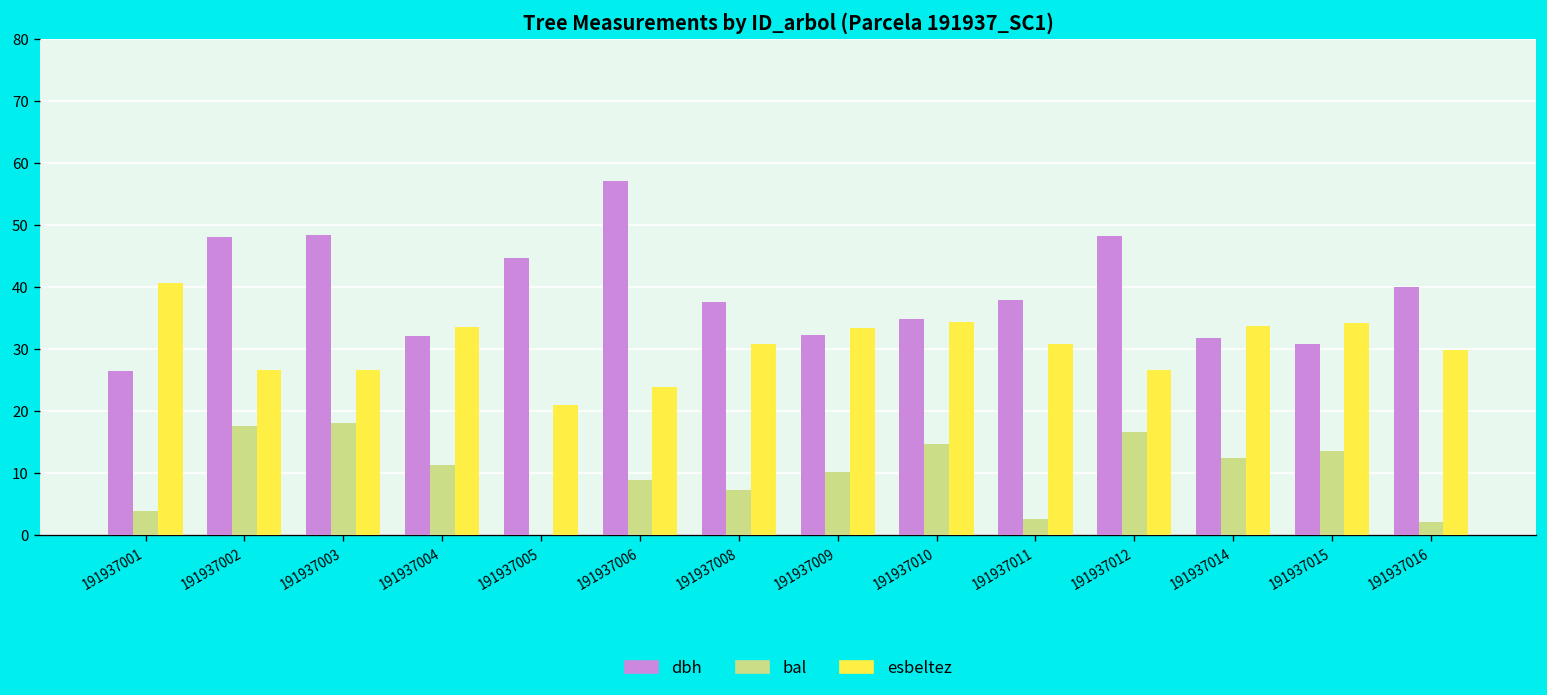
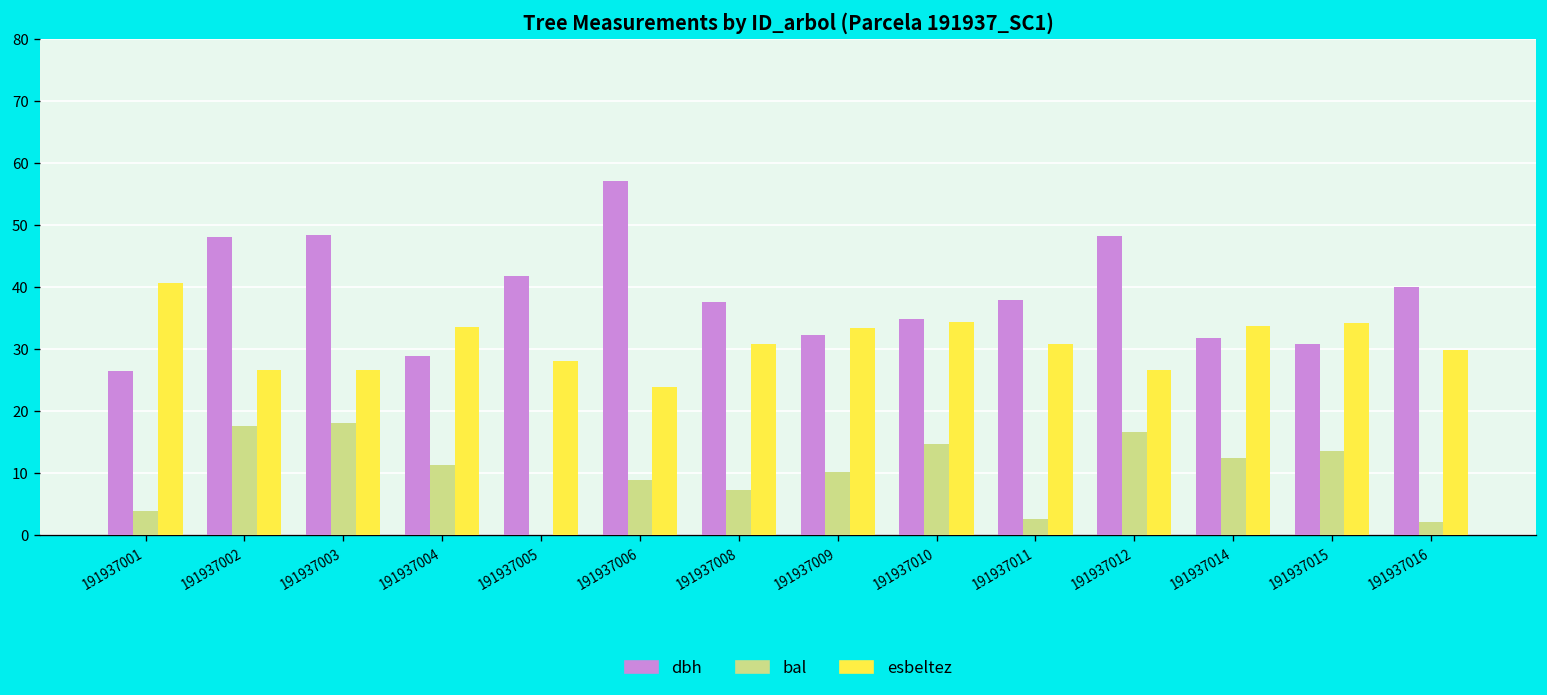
  {
    "dbh": {
      "191937001": 27,
      "191937002": 48,
      "191937003": 48,
-     "191937004": 32,
-     "191937005": 45,
+     "191937004": 29,
+     "191937005": 42,
      "191937006": 57,
      "191937008": 38,
      "191937009": 32,
      "191937010": 35,
      "191937011": 38,
      "191937012": 48,
      "191937014": 32,
      "191937015": 31,
      "191937016": 40
    },
    "bal": {
      "191937001": 4,
      "191937002": 18,
      "191937003": 18,
      "191937004": 11,
      "191937005": 0,
      "191937006": 9,
      "191937008": 7,
      "191937009": 10,
      "191937010": 15,
      "191937011": 3,
      "191937012": 17,
      "191937014": 13,
      "191937015": 14,
      "191937016": 2
    },
    "esbeltez": {
      "191937001": 41,
      "191937002": 27,
      "191937003": 27,
      "191937004": 34,
-     "191937005": 21,
+     "191937005": 28,
      "191937006": 24,
      "191937008": 31,
      "191937009": 34,
      "191937010": 34,
      "191937011": 31,
      "191937012": 27,
      "191937014": 34,
      "191937015": 34,
      "191937016": 30
    }
  }
